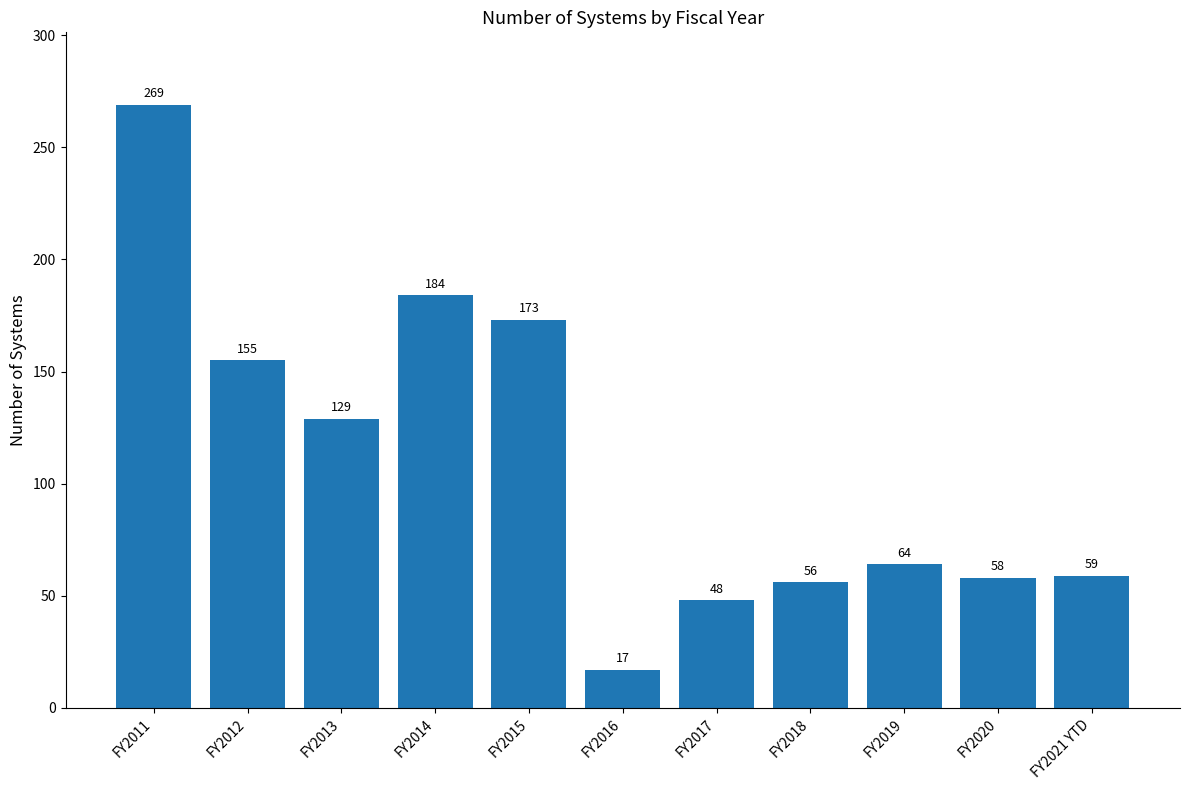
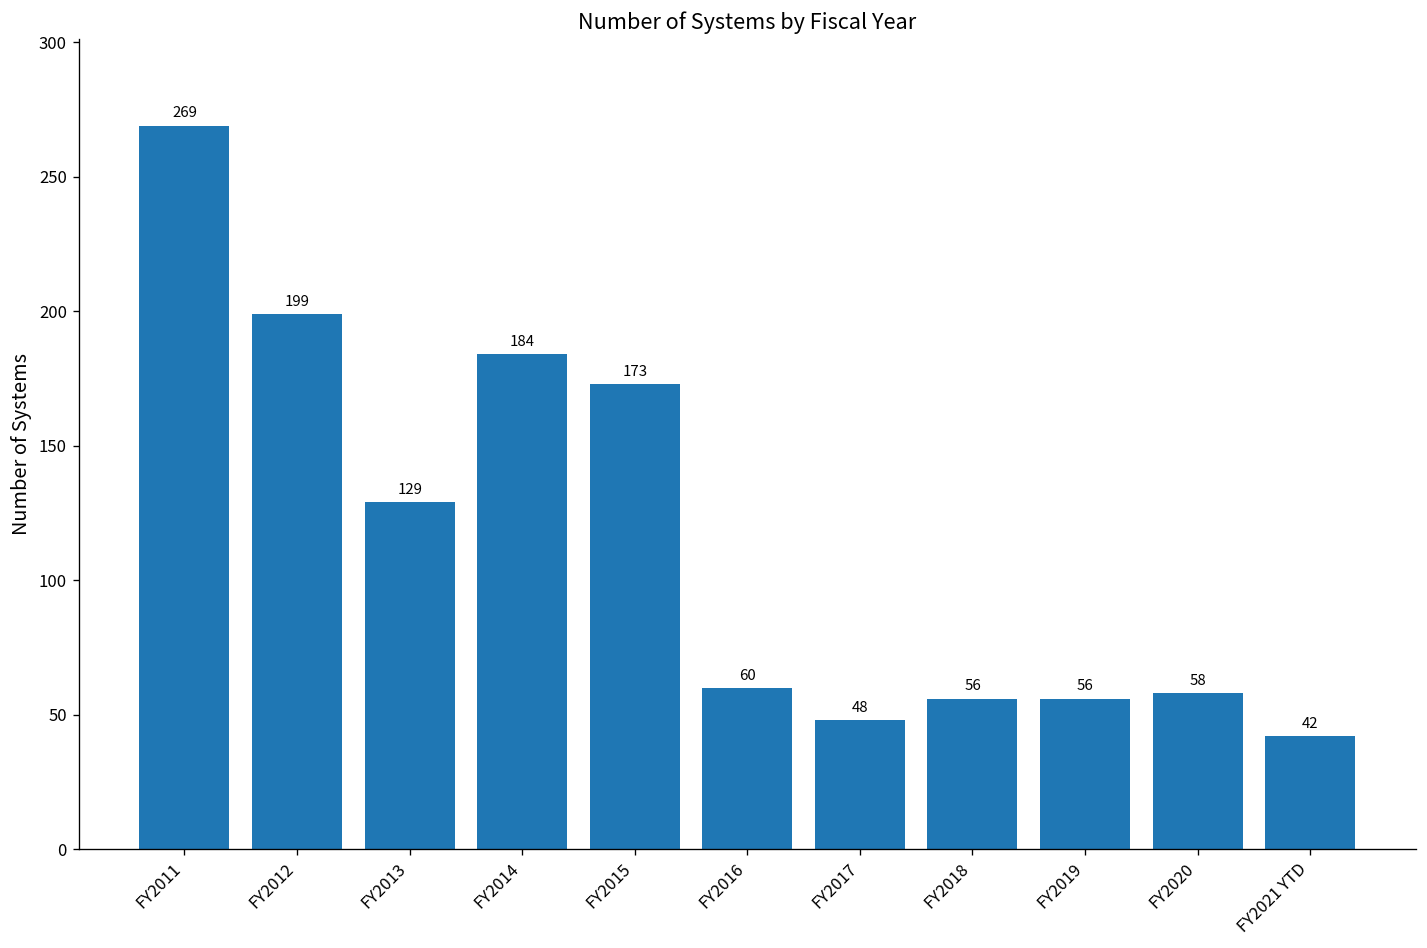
  {
    "FY2011": 269,
-   "FY2012": 155,
+   "FY2012": 199,
    "FY2013": 129,
    "FY2014": 184,
    "FY2015": 173,
-   "FY2016": 17,
+   "FY2016": 60,
    "FY2017": 48,
    "FY2018": 56,
-   "FY2019": 64,
+   "FY2019": 56,
    "FY2020": 58,
-   "FY2021 YTD": 59
+   "FY2021 YTD": 42
  }
